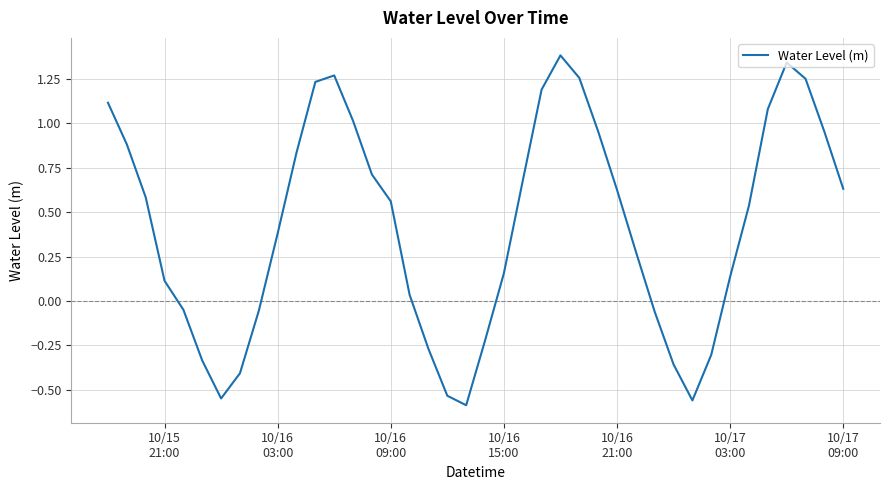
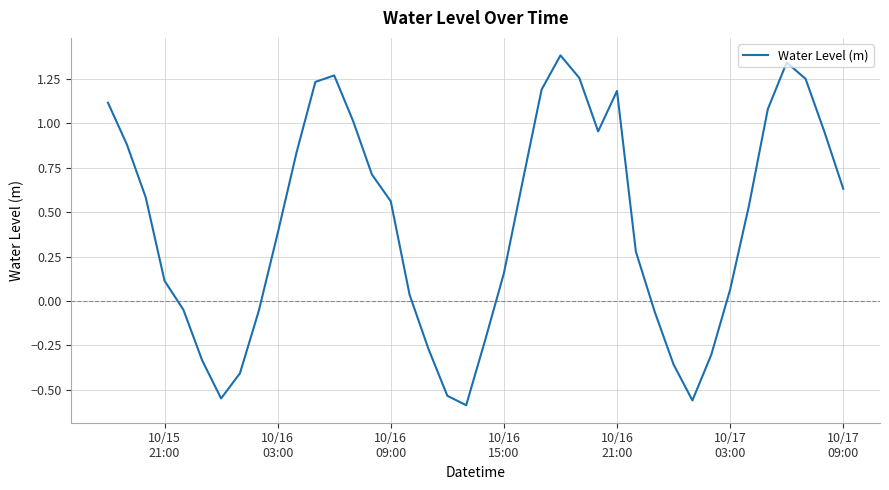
  {
    "10/15 21:00": 0.11,
    "10/16 03:00": 0.38,
    "10/16 09:00": 0.56,
    "10/16 15:00": 0.16,
-   "10/16 21:00": 0.63,
-   "10/17 03:00": 0.14,
+   "10/16 21:00": 1.18,
+   "10/17 03:00": 0.06,
    "10/17 09:00": 0.63
  }
